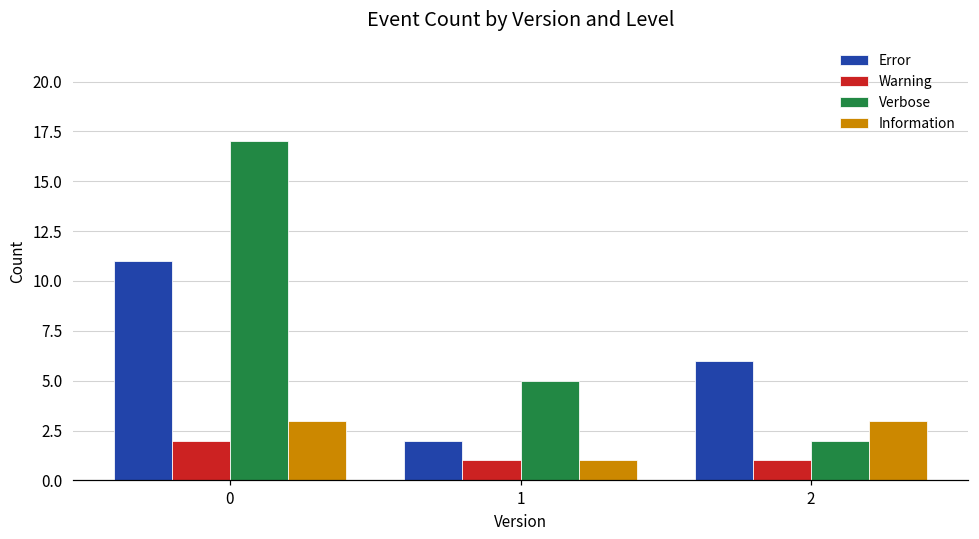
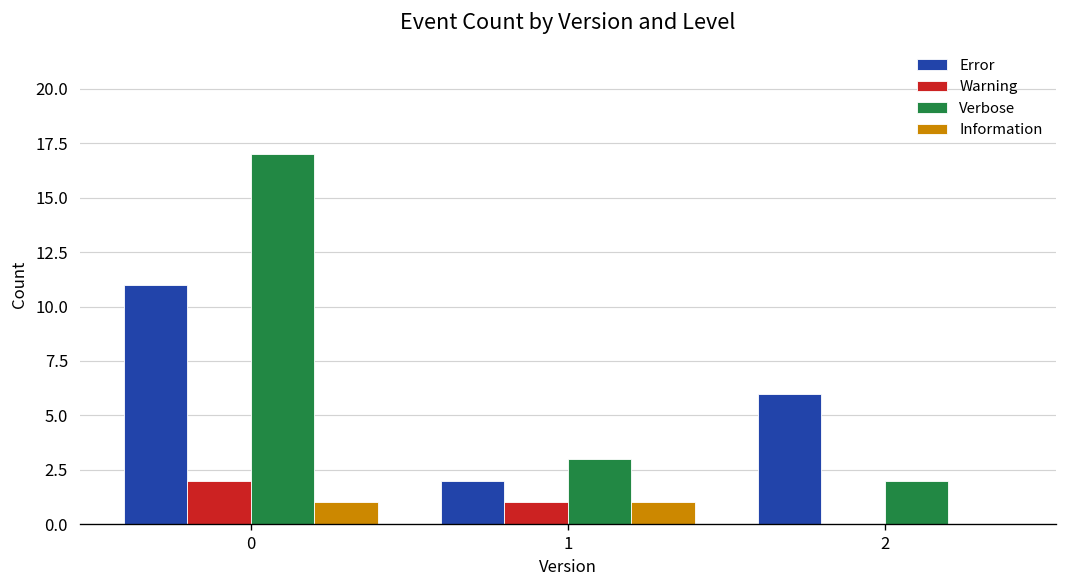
  {
    "Error": {
      "0": 11,
      "1": 2,
      "2": 6
    },
    "Warning": {
      "0": 2,
      "1": 1,
-     "2": 1
+     "2": 0
    },
    "Verbose": {
      "0": 17,
-     "1": 5,
+     "1": 3,
      "2": 2
    },
    "Information": {
-     "0": 3,
+     "0": 1,
      "1": 1,
-     "2": 3
+     "2": 0
    }
  }
